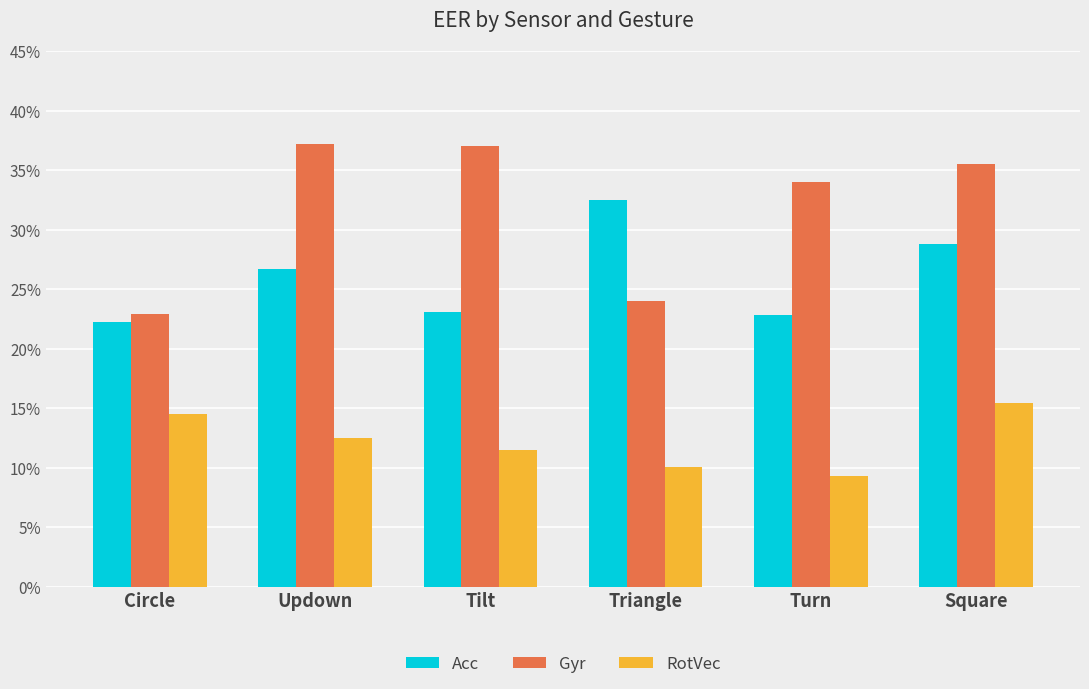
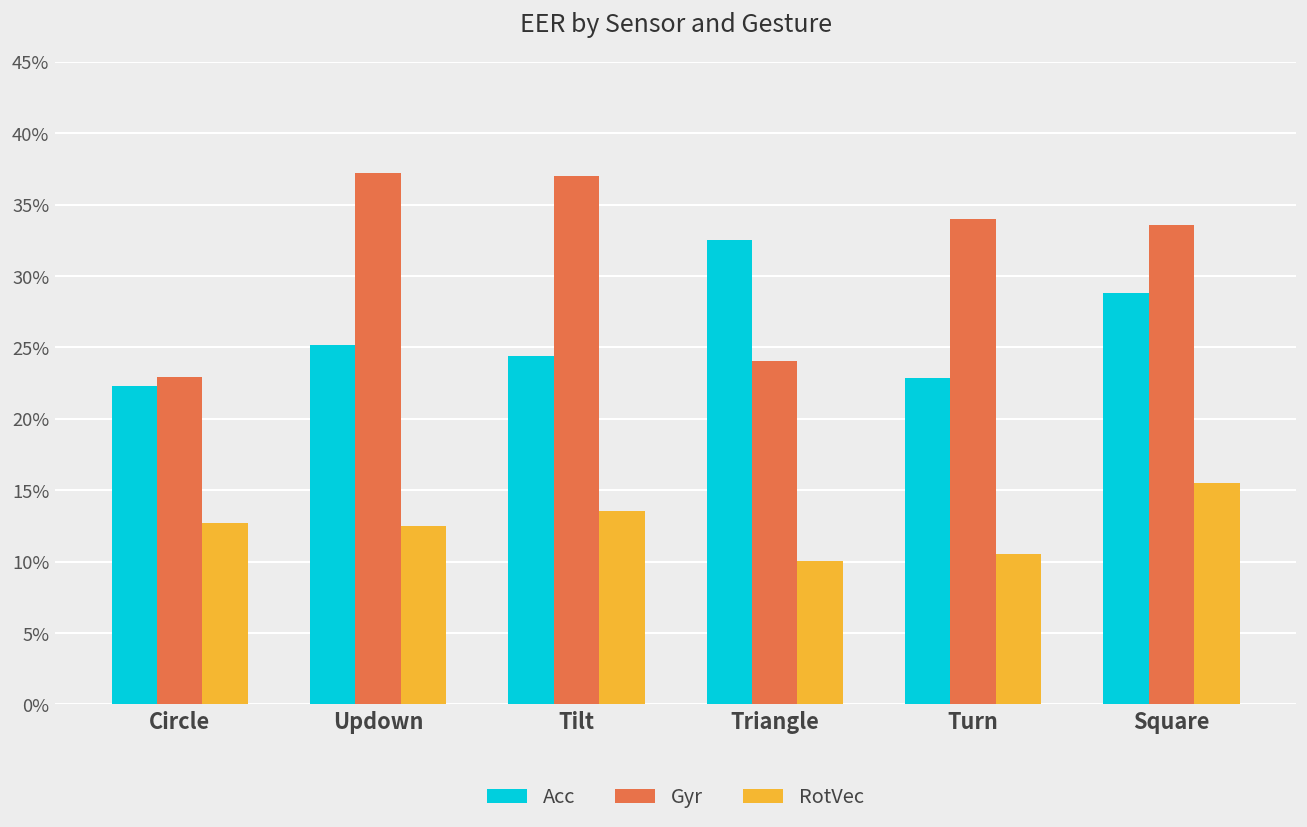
  {
    "Acc": {
      "Circle": "22.3%",
-     "Updown": "26.7%",
-     "Tilt": "23.1%",
+     "Updown": "25.2%",
+     "Tilt": "24.4%",
      "Triangle": "32.5%",
      "Turn": "22.9%",
      "Square": "28.8%"
    },
    "Gyr": {
      "Circle": "22.9%",
      "Updown": "37.2%",
      "Tilt": "37.0%",
      "Triangle": "24.0%",
      "Turn": "34.0%",
-     "Square": "35.5%"
+     "Square": "33.6%"
    },
    "RotVec": {
-     "Circle": "14.6%",
+     "Circle": "12.7%",
      "Updown": "12.5%",
-     "Tilt": "11.5%",
+     "Tilt": "13.5%",
      "Triangle": "10.1%",
-     "Turn": "9.3%",
+     "Turn": "10.5%",
      "Square": "15.5%"
    }
  }
